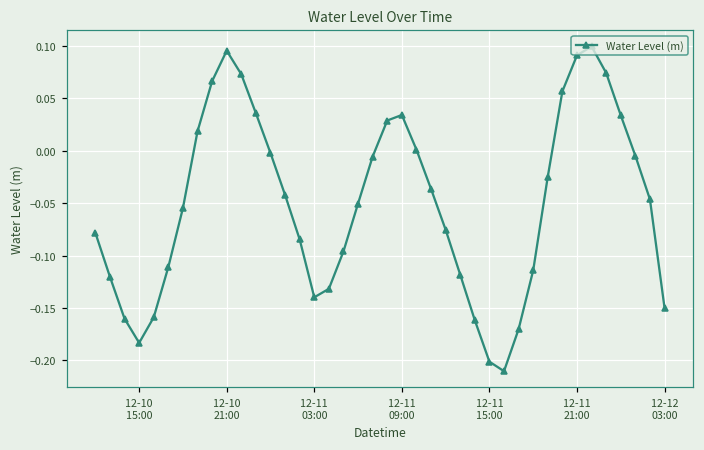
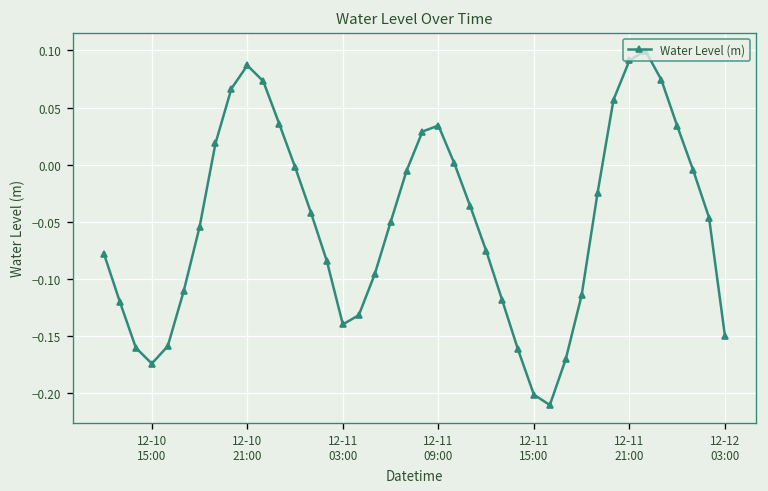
  {
-   "12-10 15:00": -0.18,
-   "12-10 21:00": 0.10,
+   "12-10 15:00": -0.17,
+   "12-10 21:00": 0.09,
    "12-11 03:00": -0.14,
    "12-11 09:00": 0.03,
    "12-11 15:00": -0.20,
    "12-12 03:00": -0.15
  }
